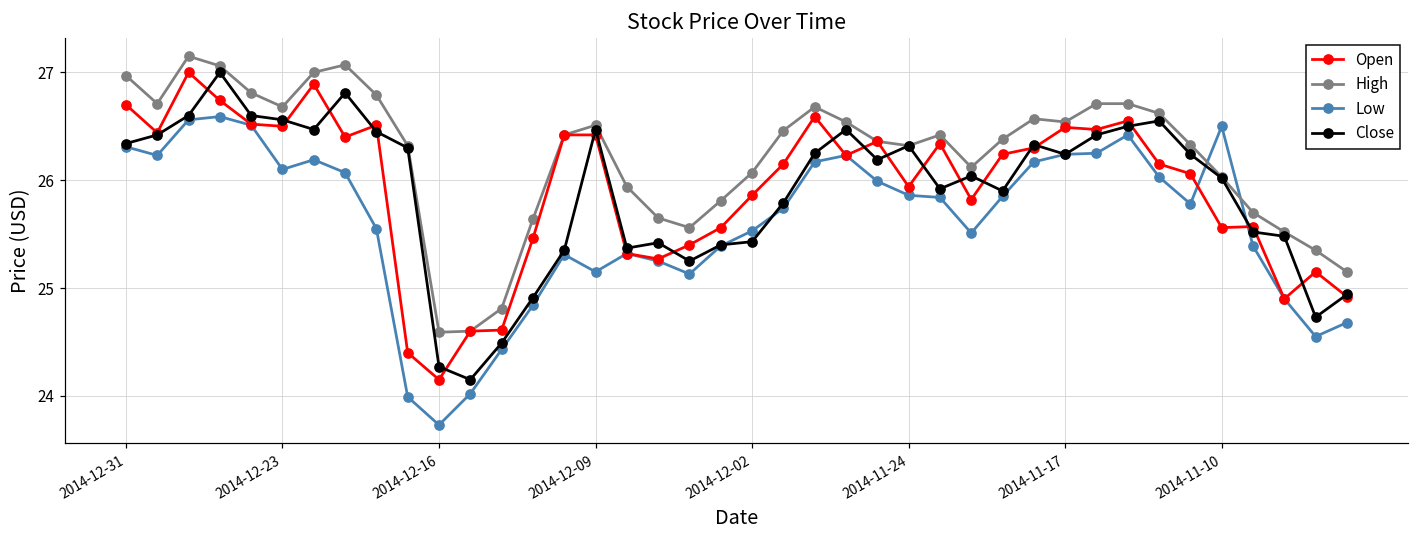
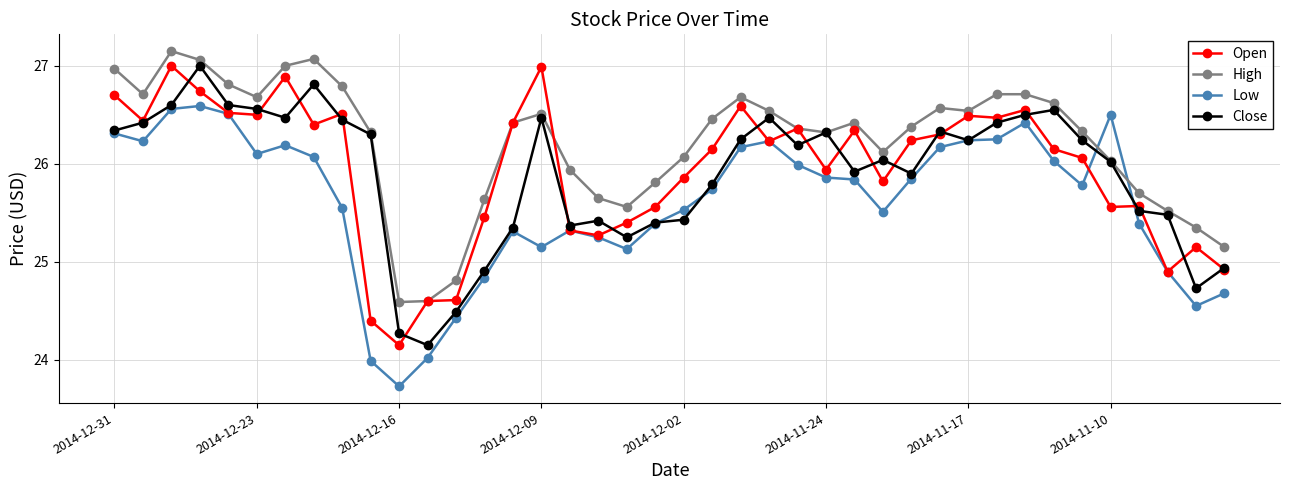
  {
    "Open": {
      "2014-12-31": 26.7,
      "2014-12-23": 26.5,
      "2014-12-16": 24.2,
-     "2014-12-09": 26.4,
+     "2014-12-09": 27.0,
      "2014-12-02": 25.9,
      "2014-11-24": 25.9,
      "2014-11-17": 26.5,
      "2014-11-10": 25.6
    },
    "High": {
      "2014-12-31": 27.0,
      "2014-12-23": 26.7,
      "2014-12-16": 24.6,
      "2014-12-09": 26.5,
      "2014-12-02": 26.1,
      "2014-11-17": 26.5
    },
    "Low": {
      "2014-12-31": 26.3,
      "2014-12-23": 26.1,
      "2014-12-16": 23.7,
      "2014-12-09": 25.2,
      "2014-12-02": 25.5,
      "2014-11-24": 25.9,
      "2014-11-10": 26.5
    },
    "Close": {
      "2014-12-31": 26.3,
      "2014-12-23": 26.6,
      "2014-12-16": 24.3,
      "2014-12-09": 26.5,
      "2014-12-02": 25.4
    }
  }
